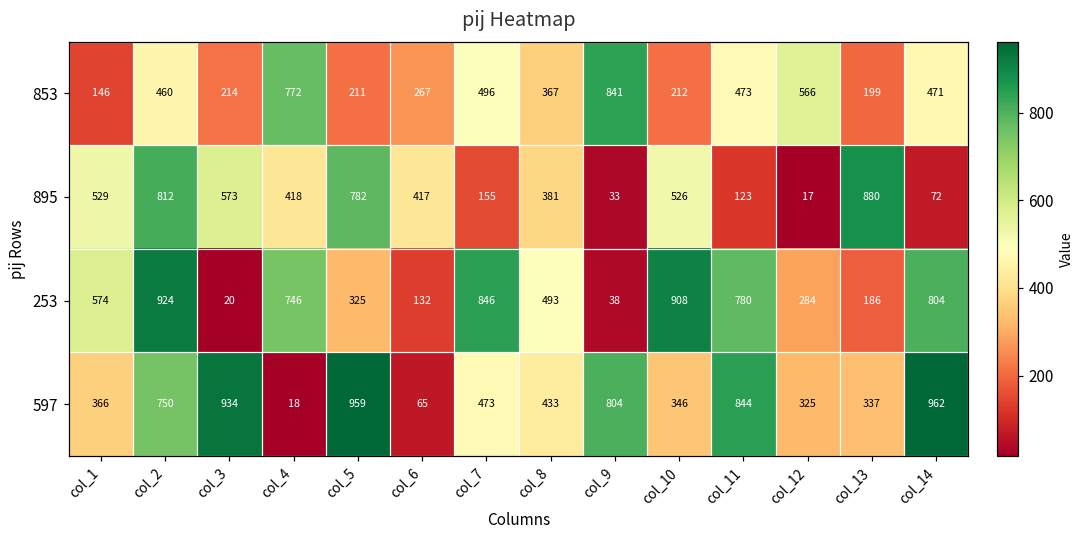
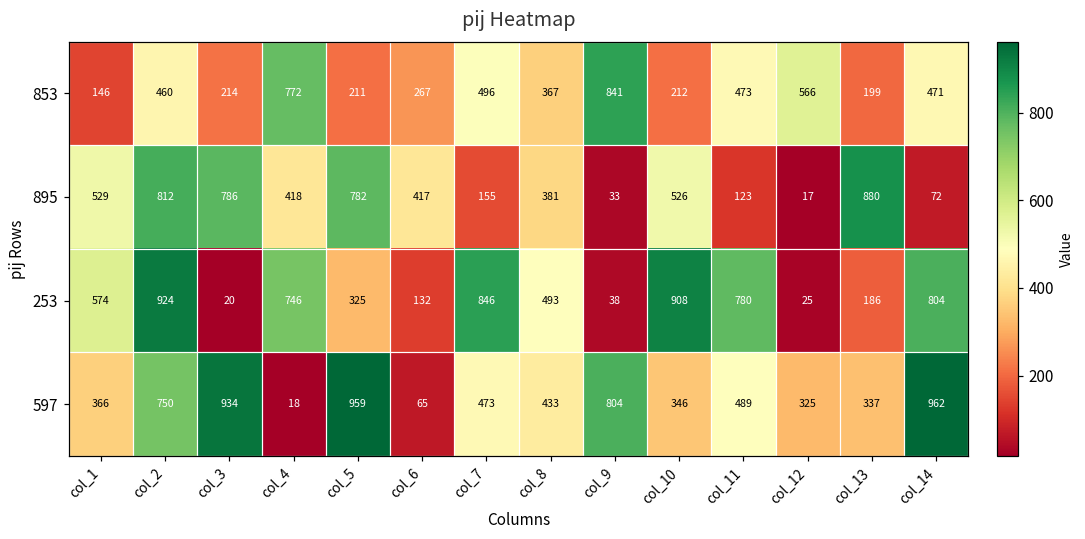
  {
    "853": {
      "col_1": 146,
      "col_2": 460,
      "col_3": 214,
      "col_4": 772,
      "col_5": 211,
      "col_6": 267,
      "col_7": 496,
      "col_8": 367,
      "col_9": 841,
      "col_10": 212,
      "col_11": 473,
      "col_12": 566,
      "col_13": 199,
      "col_14": 471
    },
    "895": {
      "col_1": 529,
      "col_2": 812,
-     "col_3": 573,
+     "col_3": 786,
      "col_4": 418,
      "col_5": 782,
      "col_6": 417,
      "col_7": 155,
      "col_8": 381,
      "col_9": 33,
      "col_10": 526,
      "col_11": 123,
      "col_12": 17,
      "col_13": 880,
      "col_14": 72
    },
    "253": {
      "col_1": 574,
      "col_2": 924,
      "col_3": 20,
      "col_4": 746,
      "col_5": 325,
      "col_6": 132,
      "col_7": 846,
      "col_8": 493,
      "col_9": 38,
      "col_10": 908,
      "col_11": 780,
-     "col_12": 284,
+     "col_12": 25,
      "col_13": 186,
      "col_14": 804
    },
    "597": {
      "col_1": 366,
      "col_2": 750,
      "col_3": 934,
      "col_4": 18,
      "col_5": 959,
      "col_6": 65,
      "col_7": 473,
      "col_8": 433,
      "col_9": 804,
      "col_10": 346,
-     "col_11": 844,
+     "col_11": 489,
      "col_12": 325,
      "col_13": 337,
      "col_14": 962
    }
  }
